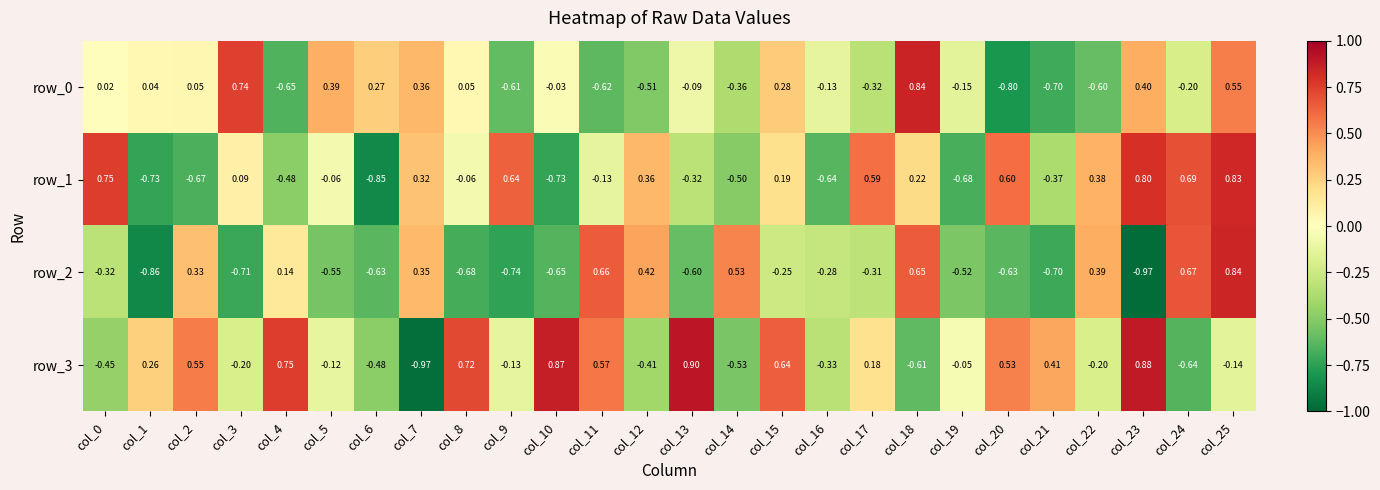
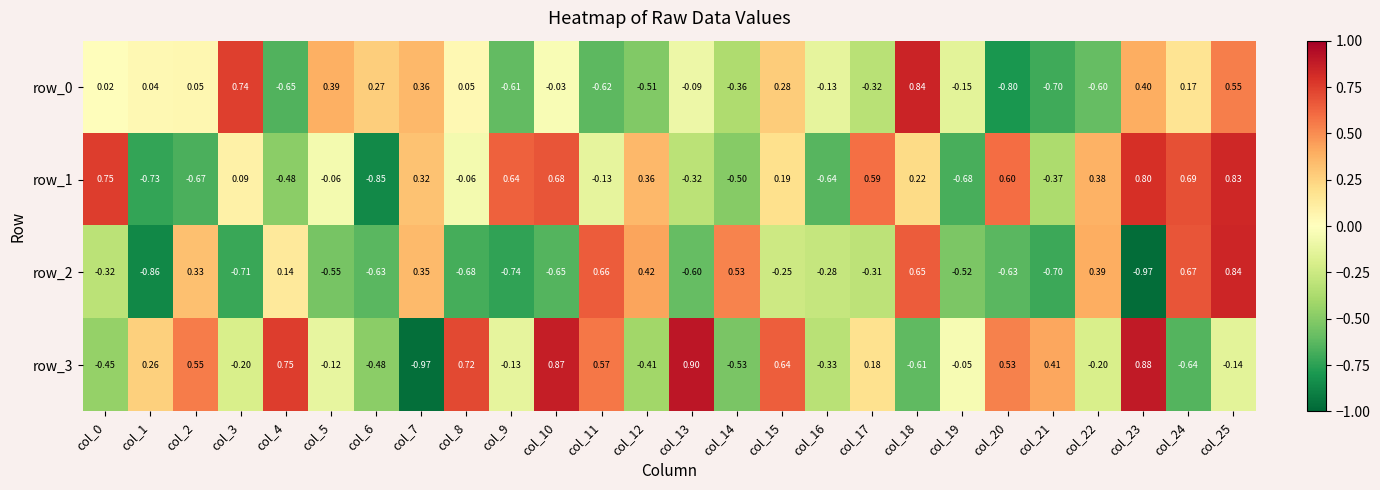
  {
    "row_0": {
      "col_0": 0.02,
      "col_1": 0.04,
      "col_2": 0.05,
      "col_3": 0.74,
      "col_4": -0.65,
      "col_5": 0.39,
      "col_6": 0.27,
      "col_7": 0.36,
      "col_8": 0.05,
      "col_9": -0.61,
      "col_10": -0.03,
      "col_11": -0.62,
      "col_12": -0.51,
      "col_13": -0.09,
      "col_14": -0.36,
      "col_15": 0.28,
      "col_16": -0.13,
      "col_17": -0.32,
      "col_18": 0.84,
      "col_19": -0.15,
      "col_20": -0.80,
      "col_21": -0.70,
      "col_22": -0.60,
      "col_23": 0.40,
-     "col_24": -0.20,
+     "col_24": 0.17,
      "col_25": 0.55
    },
    "row_1": {
      "col_0": 0.75,
      "col_1": -0.73,
      "col_2": -0.67,
      "col_3": 0.09,
      "col_4": -0.48,
      "col_5": -0.06,
      "col_6": -0.85,
      "col_7": 0.32,
      "col_8": -0.06,
      "col_9": 0.64,
-     "col_10": -0.73,
+     "col_10": 0.68,
      "col_11": -0.13,
      "col_12": 0.36,
      "col_13": -0.32,
      "col_14": -0.50,
      "col_15": 0.19,
      "col_16": -0.64,
      "col_17": 0.59,
      "col_18": 0.22,
      "col_19": -0.68,
      "col_20": 0.60,
      "col_21": -0.37,
      "col_22": 0.38,
      "col_23": 0.80,
      "col_24": 0.69,
      "col_25": 0.83
    },
    "row_2": {
      "col_0": -0.32,
      "col_1": -0.86,
      "col_2": 0.33,
      "col_3": -0.71,
      "col_4": 0.14,
      "col_5": -0.55,
      "col_6": -0.63,
      "col_7": 0.35,
      "col_8": -0.68,
      "col_9": -0.74,
      "col_10": -0.65,
      "col_11": 0.66,
      "col_12": 0.42,
      "col_13": -0.60,
      "col_14": 0.53,
      "col_15": -0.25,
      "col_16": -0.28,
      "col_17": -0.31,
      "col_18": 0.65,
      "col_19": -0.52,
      "col_20": -0.63,
      "col_21": -0.70,
      "col_22": 0.39,
      "col_23": -0.97,
      "col_24": 0.67,
      "col_25": 0.84
    },
    "row_3": {
      "col_0": -0.45,
      "col_1": 0.26,
      "col_2": 0.55,
      "col_3": -0.20,
      "col_4": 0.75,
      "col_5": -0.12,
      "col_6": -0.48,
      "col_7": -0.97,
      "col_8": 0.72,
      "col_9": -0.13,
      "col_10": 0.87,
      "col_11": 0.57,
      "col_12": -0.41,
      "col_13": 0.90,
      "col_14": -0.53,
      "col_15": 0.64,
      "col_16": -0.33,
      "col_17": 0.18,
      "col_18": -0.61,
      "col_19": -0.05,
      "col_20": 0.53,
      "col_21": 0.41,
      "col_22": -0.20,
      "col_23": 0.88,
      "col_24": -0.64,
      "col_25": -0.14
    }
  }
